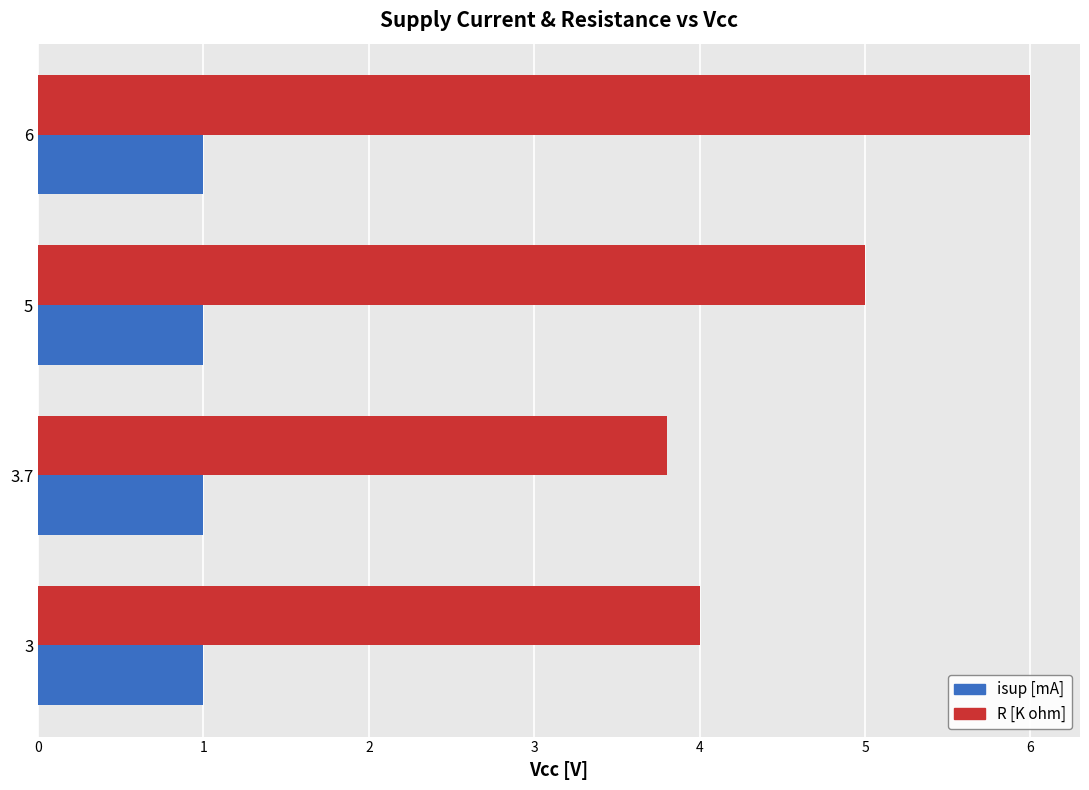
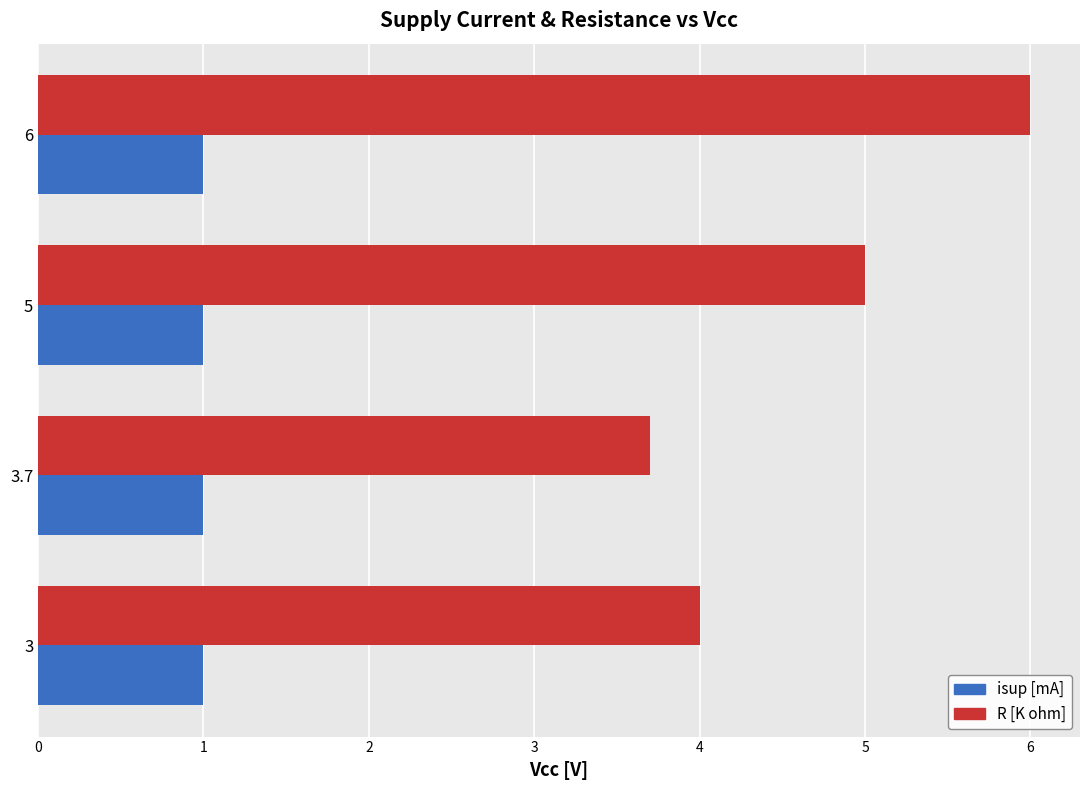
  {
    "isup [mA]": {
      "6": 1.0,
      "5": 1.0,
      "3.7": 1.0,
      "3": 1.0
    },
    "R [K ohm]": {
      "6": 6.0,
      "5": 5.0,
-     "3.7": 3.8,
+     "3.7": 3.7,
      "3": 4.0
    }
  }
